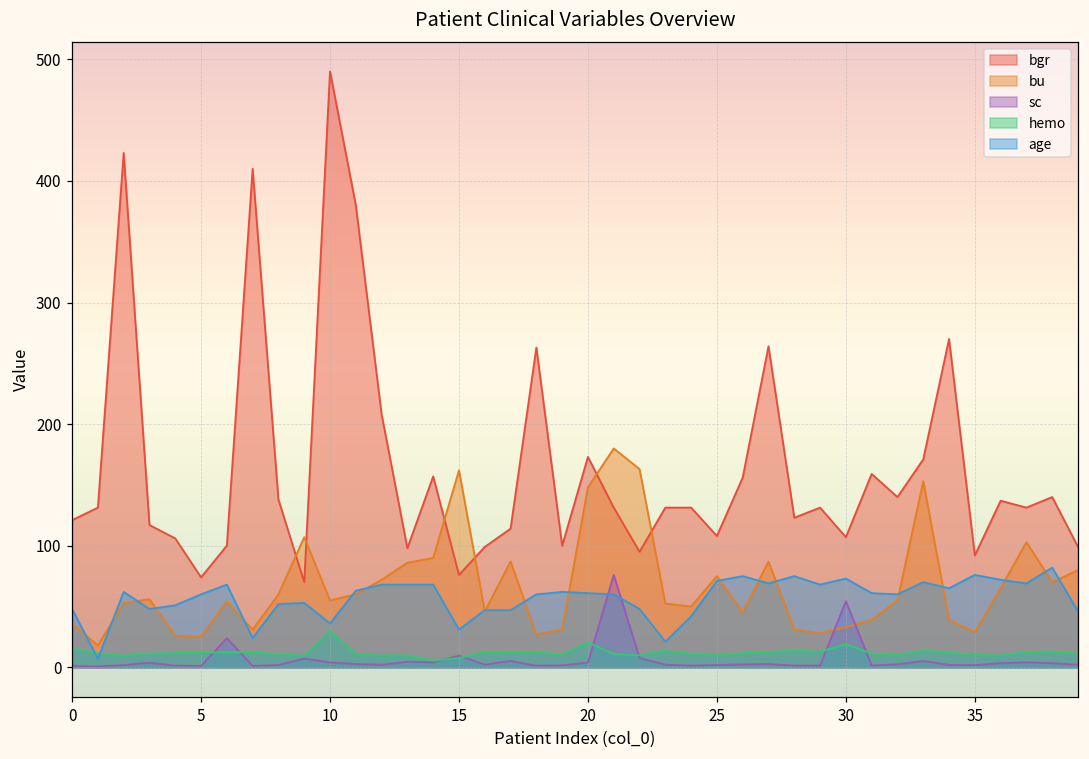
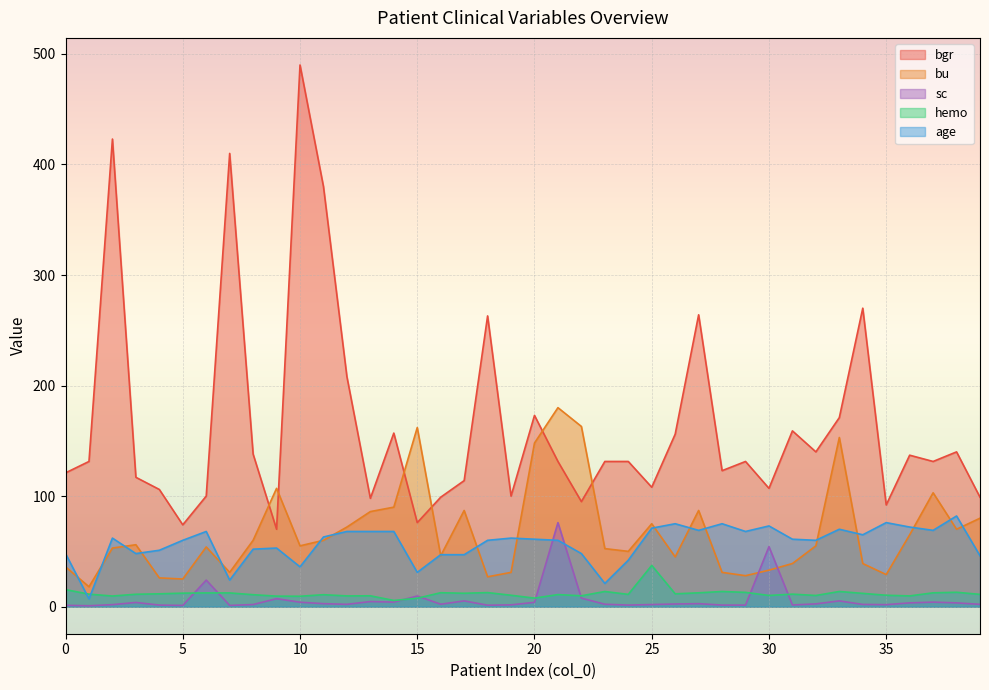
  {
    "sc": {
      "0": 1,
      "5": 1,
      "10": 4,
      "20": 4,
      "25": 2,
      "30": 54,
      "35": 2
    },
    "hemo": {
      "0": 15,
      "5": 12,
-     "10": 30,
-     "20": 20,
-     "25": 10,
-     "30": 19,
+     "10": 9,
+     "20": 8,
+     "25": 37,
+     "30": 10,
      "35": 10
    },
    "age": {
      "0": 48,
      "5": 60,
      "10": 36,
      "15": 31,
      "20": 61,
      "25": 71,
      "30": 73,
      "35": 76
    }
  }
